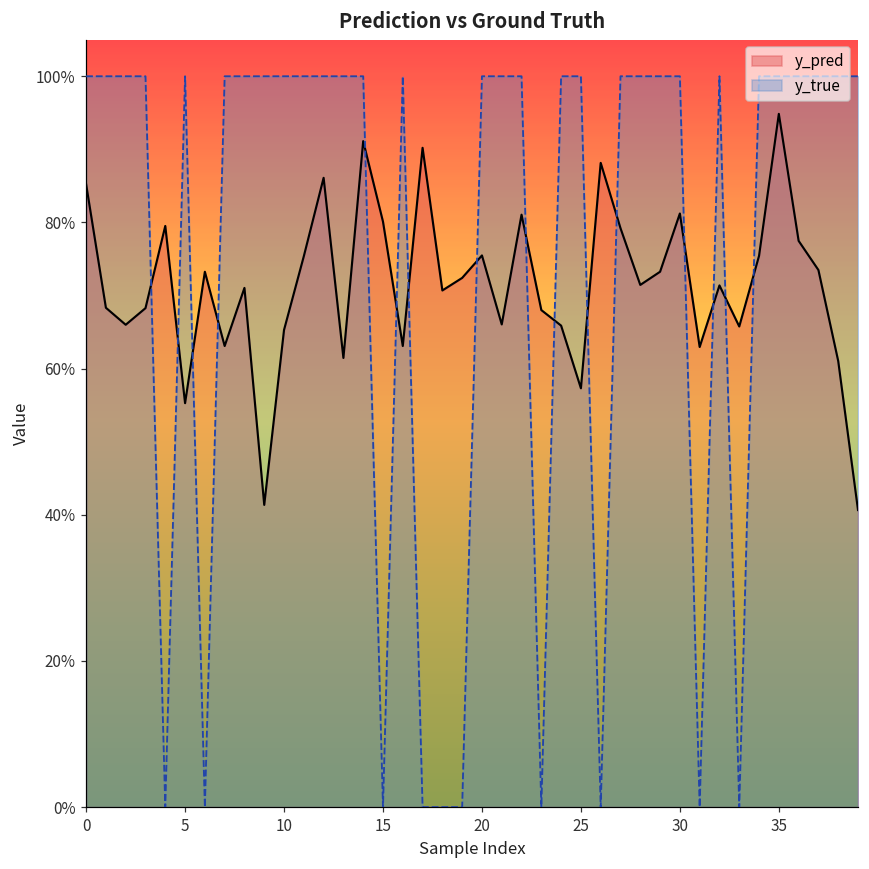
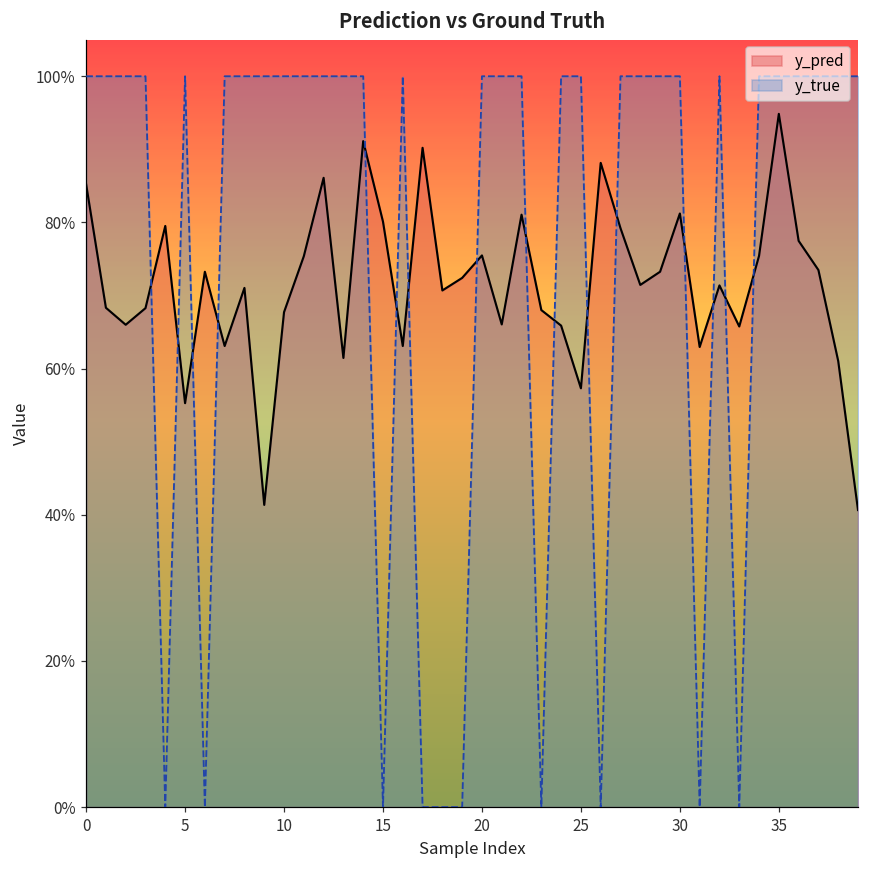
  {
    "y_pred": {
      "0": "85%",
      "5": "55%",
-     "10": "65%",
+     "10": "68%",
      "15": "80%",
      "20": "75%",
      "25": "57%",
      "30": "81%",
      "35": "95%"
    },
    "y_true": {
      "0": "100%",
      "5": "100%",
      "10": "100%",
      "15": "0%",
      "20": "100%",
      "25": "100%",
      "30": "100%"
    }
  }
